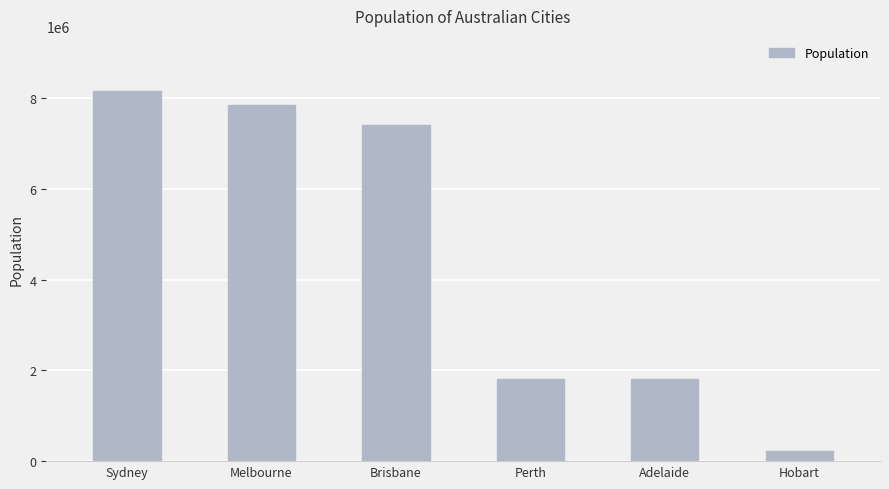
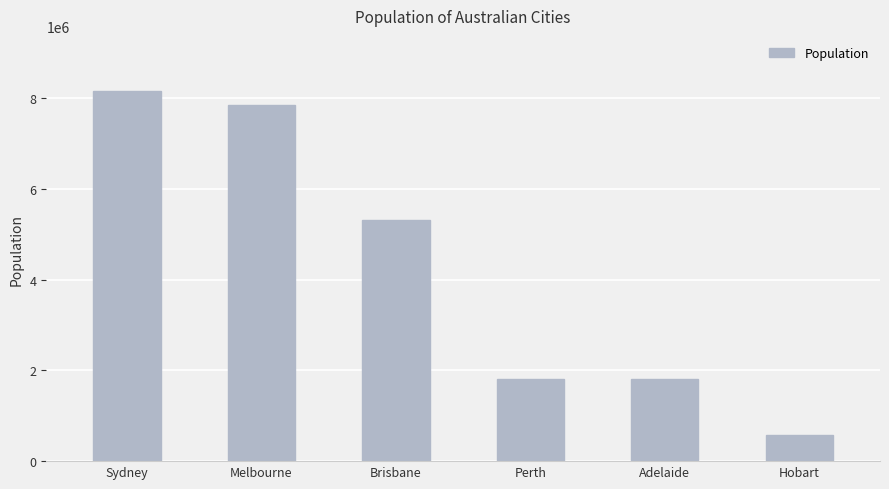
  {
    "Sydney": 8200000,
    "Melbourne": 7900000,
-   "Brisbane": 7400000,
+   "Brisbane": 5300000,
    "Perth": 1800000,
    "Adelaide": 1800000,
-   "Hobart": 200000
+   "Hobart": 600000
  }
